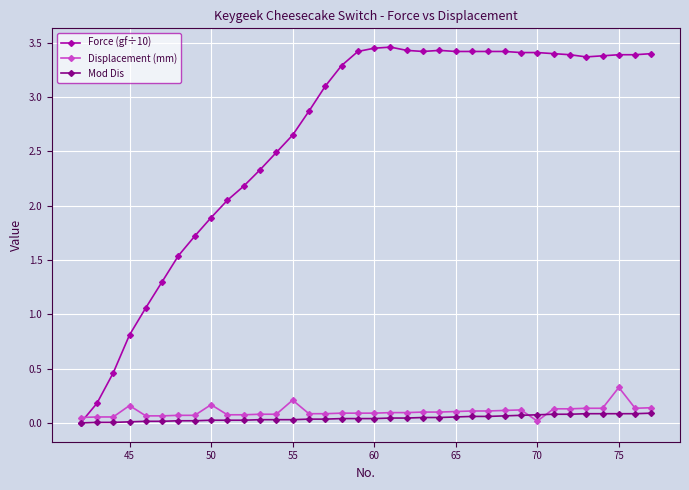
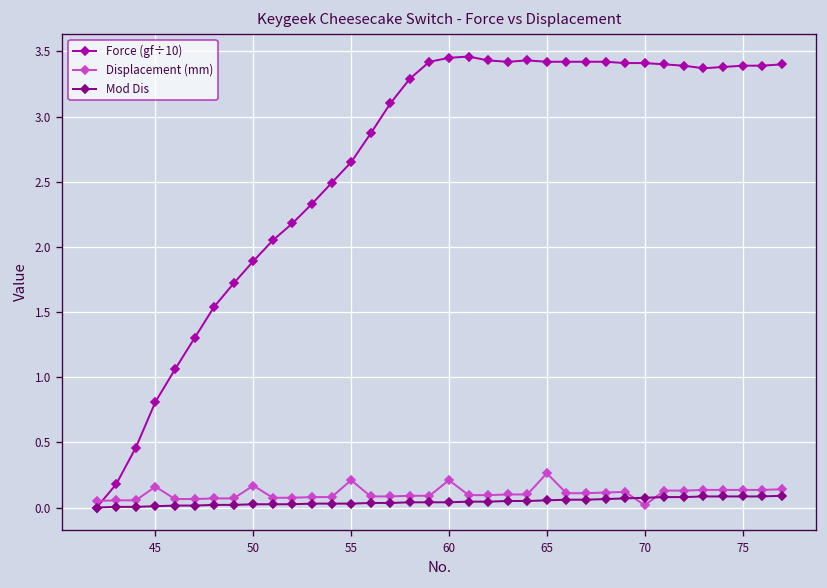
  {
    "Displacement (mm)": {
      "45": 0.16,
      "50": 0.17,
      "55": 0.21,
-     "60": 0.09,
-     "65": 0.11,
+     "60": 0.21,
+     "65": 0.26,
      "70": 0.02,
-     "75": 0.33
+     "75": 0.14
    }
  }
